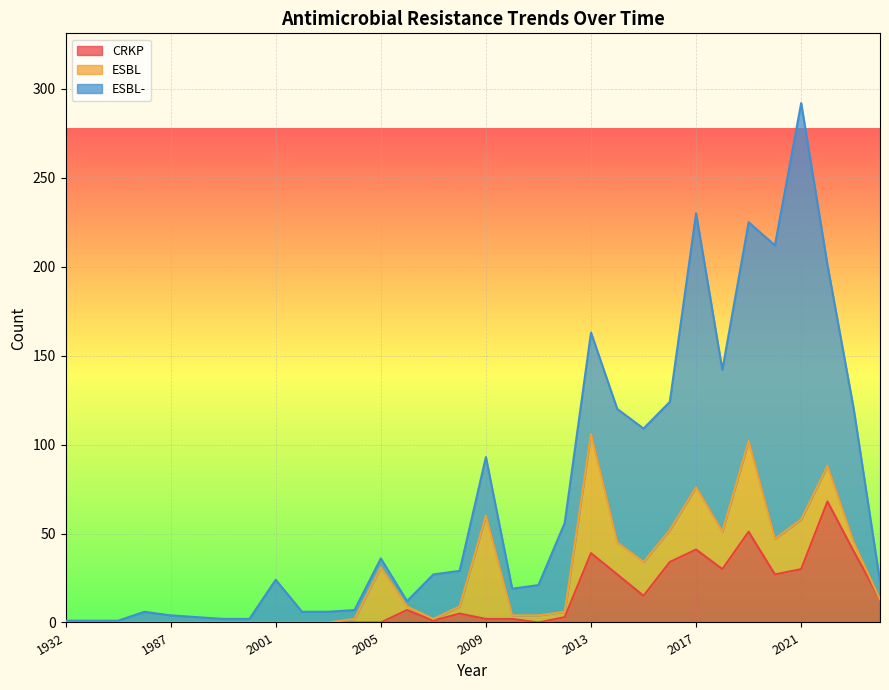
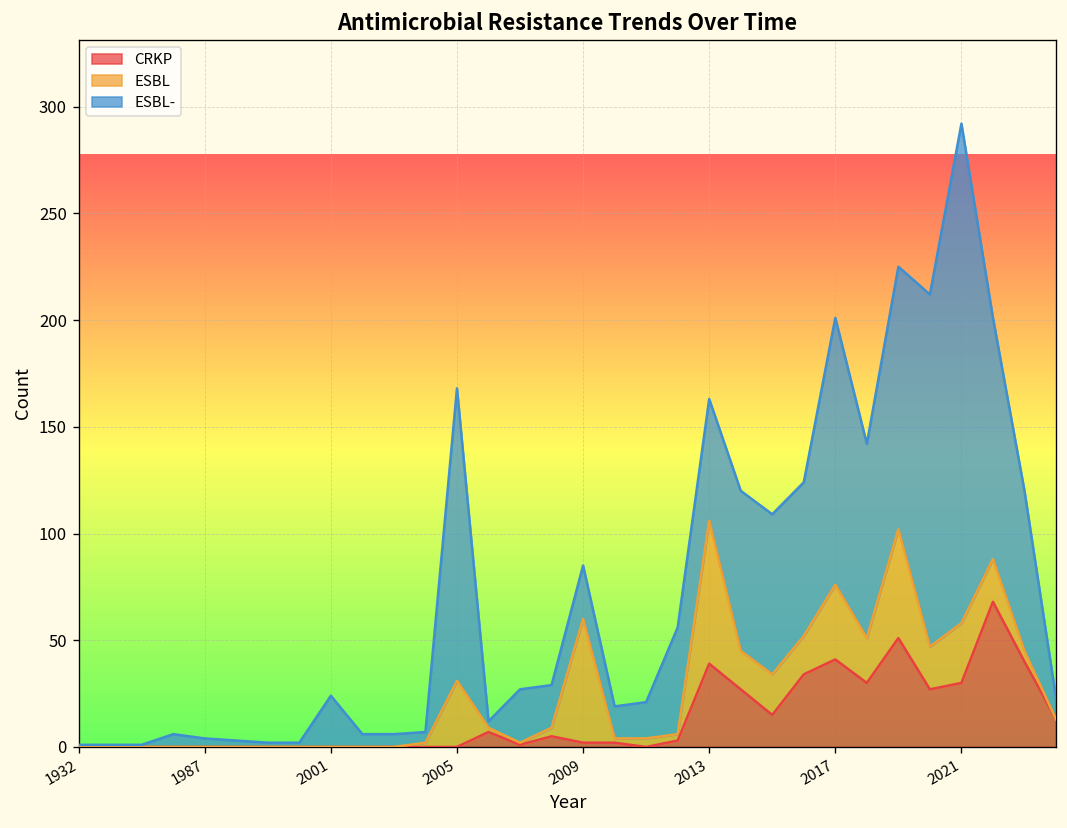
  {
    "CRKP": {
      "2005": 0,
      "2009": 2,
      "2013": 39,
      "2017": 41,
      "2021": 30
    },
    "ESBL": {
      "2005": 31,
      "2009": 58,
      "2013": 67,
      "2017": 35,
      "2021": 28
    },
    "ESBL-": {
      "1987": 4,
      "2001": 24,
-     "2005": 5,
-     "2009": 33,
+     "2005": 137,
+     "2009": 25,
      "2013": 57,
-     "2017": 154,
+     "2017": 125,
      "2021": 234
    }
  }
